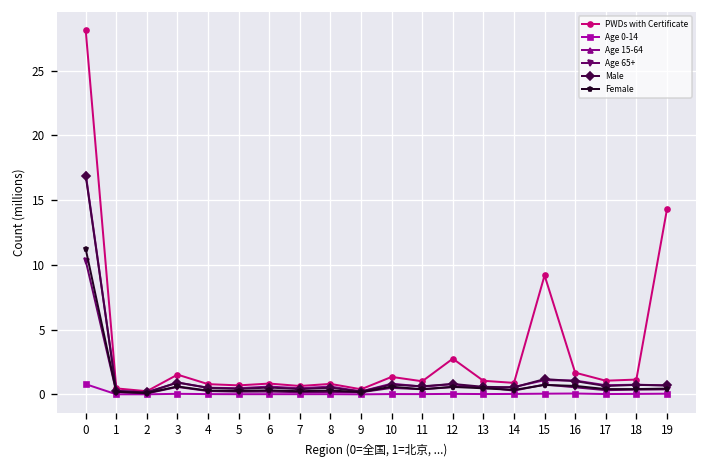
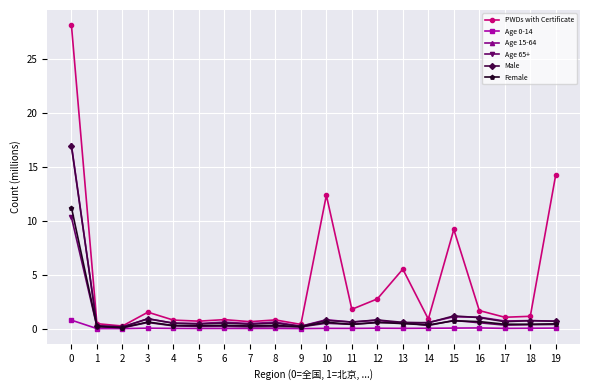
  {
    "PWDs with Certificate": {
      "0": 28.1,
      "3": 1.5,
      "4": 0.8,
-     "10": 1.3,
-     "11": 1.0,
+     "10": 12.4,
+     "11": 1.8,
      "12": 2.8,
-     "13": 1.0,
+     "13": 5.5,
      "14": 0.9,
      "15": 9.2,
      "16": 1.7,
      "17": 1.1,
      "18": 1.1,
      "19": 14.3
    }
  }
